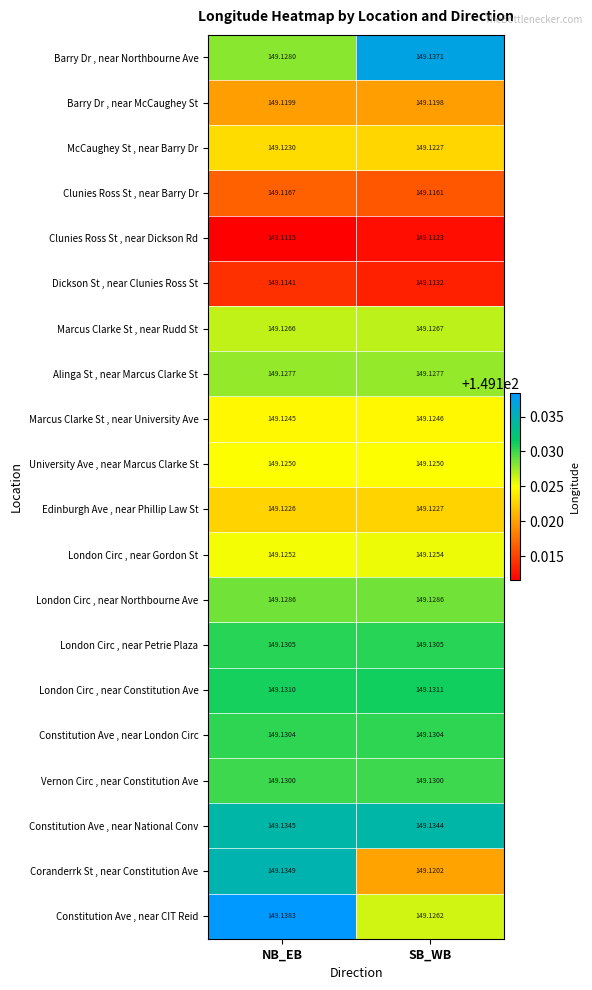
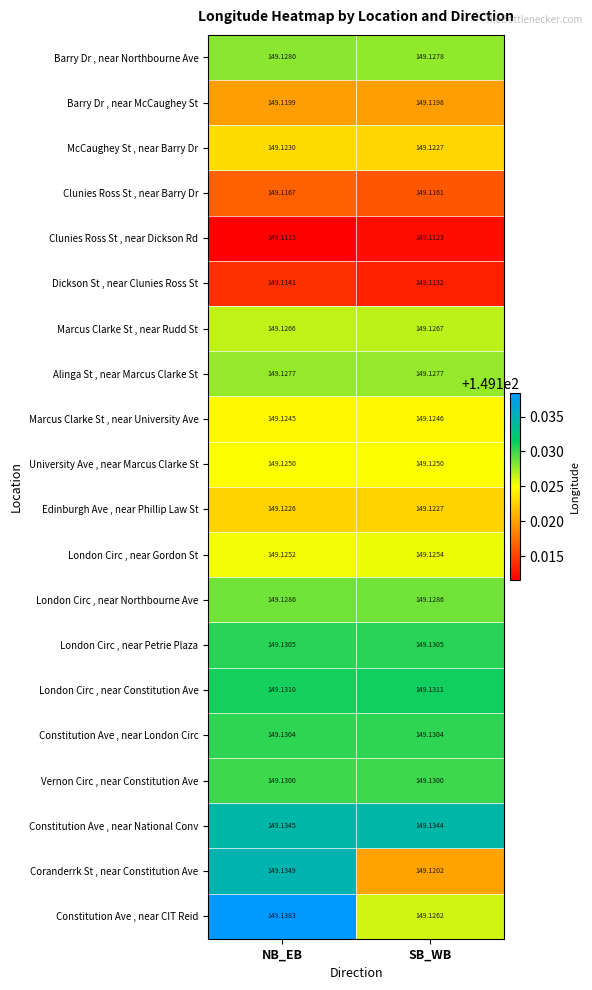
  {
    "Barry Dr , near Northbourne Ave": {
      "NB_EB": 149.1280,
-     "SB_WB": 149.1371
+     "SB_WB": 149.1278
    },
    "Barry Dr , near McCaughey St": {
      "NB_EB": 149.1199,
      "SB_WB": 149.1198
    },
    "McCaughey St , near Barry Dr": {
      "NB_EB": 149.1230,
      "SB_WB": 149.1227
    },
    "Clunies Ross St , near Barry Dr": {
      "NB_EB": 149.1167,
      "SB_WB": 149.1161
    },
    "Clunies Ross St , near Dickson Rd": {
      "NB_EB": 149.1115,
      "SB_WB": 149.1123
    },
    "Dickson St , near Clunies Ross St": {
      "NB_EB": 149.1141,
      "SB_WB": 149.1132
    },
    "Marcus Clarke St , near Rudd St": {
      "NB_EB": 149.1266,
      "SB_WB": 149.1267
    },
    "Alinga St , near Marcus Clarke St": {
      "NB_EB": 149.1277,
      "SB_WB": 149.1277
    },
    "Marcus Clarke St , near University Ave": {
      "NB_EB": 149.1245,
      "SB_WB": 149.1246
    },
    "University Ave , near Marcus Clarke St": {
      "NB_EB": 149.1250,
      "SB_WB": 149.1250
    },
    "Edinburgh Ave , near Phillip Law St": {
      "NB_EB": 149.1226,
      "SB_WB": 149.1227
    },
    "London Circ , near Gordon St": {
      "NB_EB": 149.1252,
      "SB_WB": 149.1254
    },
    "London Circ , near Northbourne Ave": {
      "NB_EB": 149.1286,
      "SB_WB": 149.1286
    },
    "London Circ , near Petrie Plaza": {
      "NB_EB": 149.1305,
      "SB_WB": 149.1305
    },
    "London Circ , near Constitution Ave": {
      "NB_EB": 149.1310,
      "SB_WB": 149.1311
    },
    "Constitution Ave , near London Circ": {
      "NB_EB": 149.1304,
      "SB_WB": 149.1304
    },
    "Vernon Circ , near Constitution Ave": {
      "NB_EB": 149.1300,
      "SB_WB": 149.1300
    },
    "Constitution Ave , near National Conv": {
      "NB_EB": 149.1345,
      "SB_WB": 149.1344
    },
    "Coranderrk St , near Constitution Ave": {
      "NB_EB": 149.1349,
      "SB_WB": 149.1202
    },
    "Constitution Ave , near CIT Reid": {
      "NB_EB": 149.1383,
      "SB_WB": 149.1262
    }
  }
